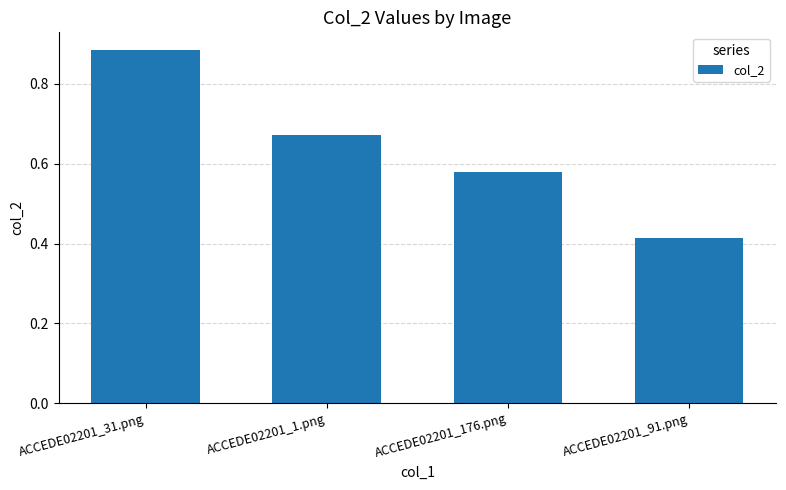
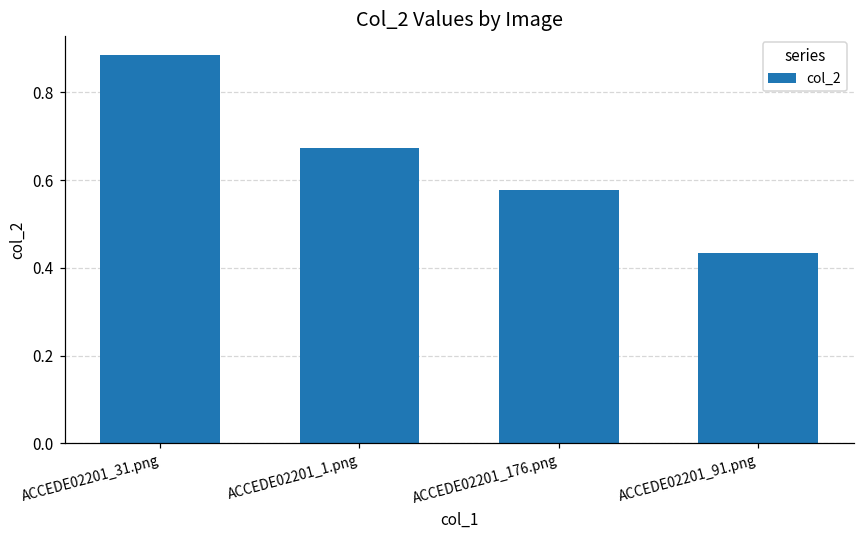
  {
    "ACCEDE02201_31.png": 0.89,
    "ACCEDE02201_1.png": 0.67,
    "ACCEDE02201_176.png": 0.58,
-   "ACCEDE02201_91.png": 0.41
+   "ACCEDE02201_91.png": 0.43
  }
